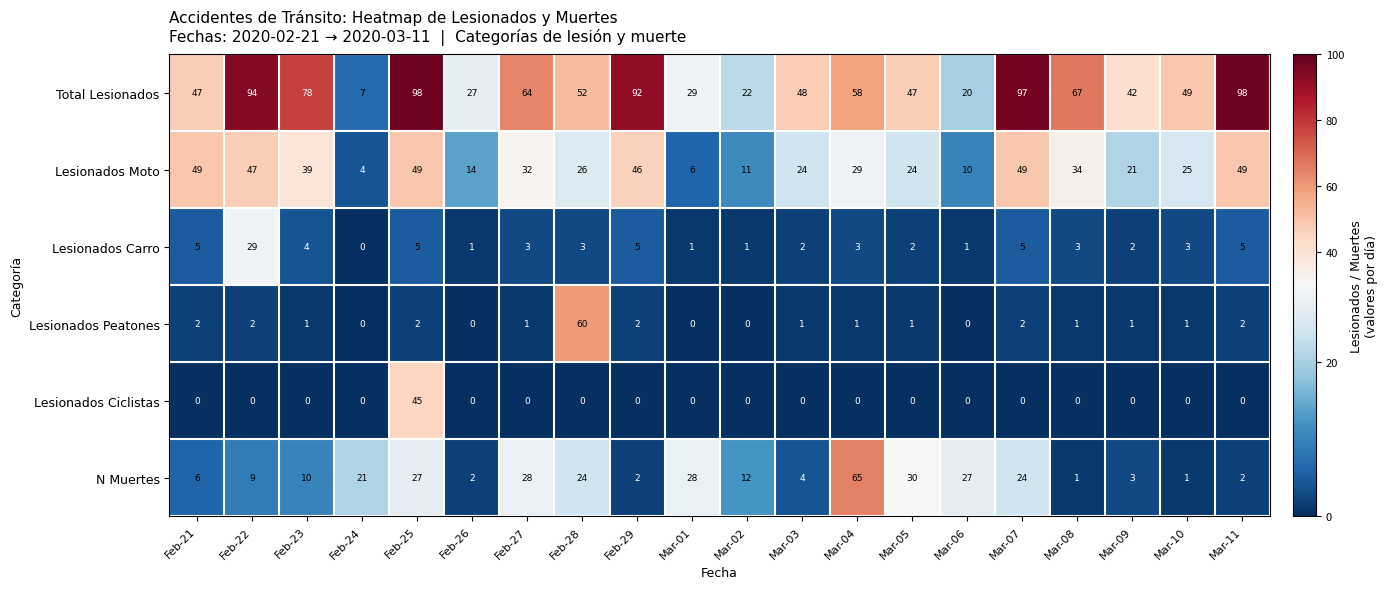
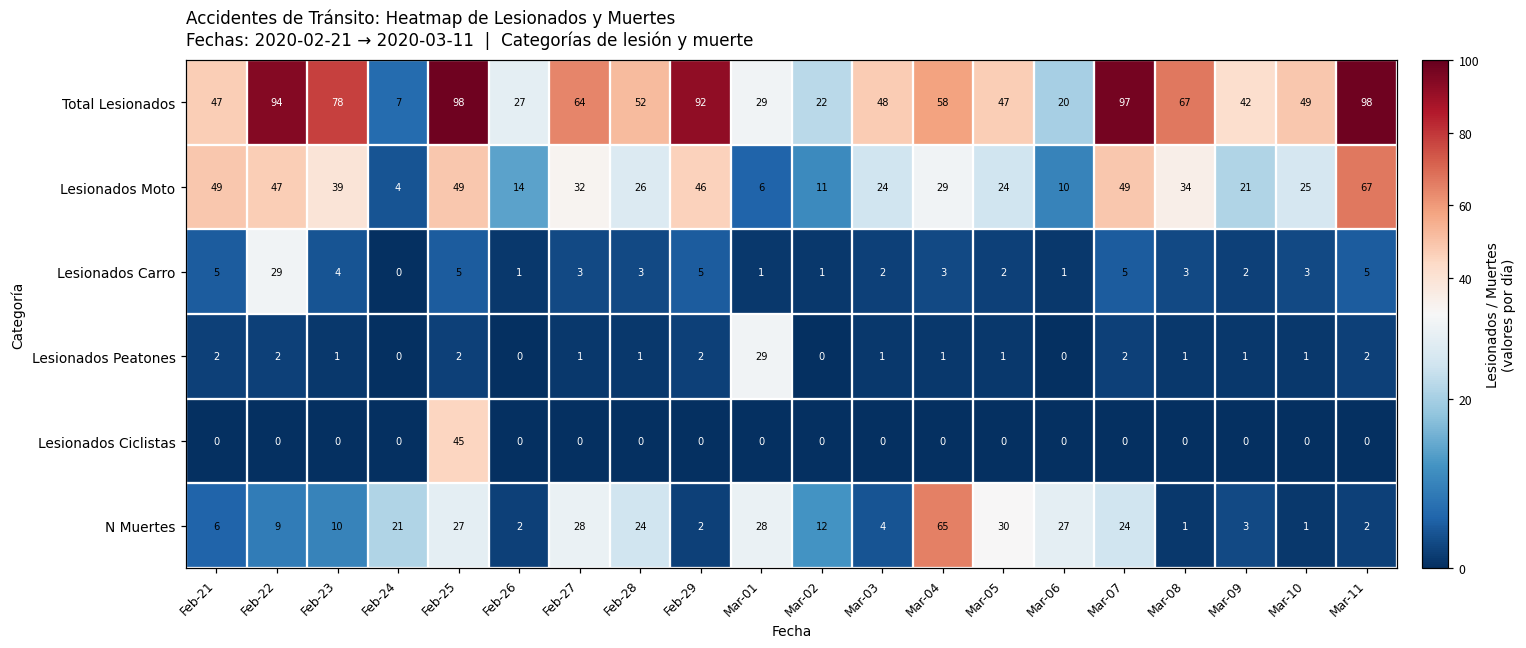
  {
    "Total Lesionados": {
      "Feb-21": 47,
      "Feb-22": 94,
      "Feb-23": 78,
      "Feb-24": 7,
      "Feb-25": 98,
      "Feb-26": 27,
      "Feb-27": 64,
      "Feb-28": 52,
      "Feb-29": 92,
      "Mar-01": 29,
      "Mar-02": 22,
      "Mar-03": 48,
      "Mar-04": 58,
      "Mar-05": 47,
      "Mar-06": 20,
      "Mar-07": 97,
      "Mar-08": 67,
      "Mar-09": 42,
      "Mar-10": 49,
      "Mar-11": 98
    },
    "Lesionados Moto": {
      "Feb-21": 49,
      "Feb-22": 47,
      "Feb-23": 39,
      "Feb-24": 4,
      "Feb-25": 49,
      "Feb-26": 14,
      "Feb-27": 32,
      "Feb-28": 26,
      "Feb-29": 46,
      "Mar-01": 6,
      "Mar-02": 11,
      "Mar-03": 24,
      "Mar-04": 29,
      "Mar-05": 24,
      "Mar-06": 10,
      "Mar-07": 49,
      "Mar-08": 34,
      "Mar-09": 21,
      "Mar-10": 25,
-     "Mar-11": 49
+     "Mar-11": 67
    },
    "Lesionados Carro": {
      "Feb-21": 5,
      "Feb-22": 29,
      "Feb-23": 4,
      "Feb-24": 0,
      "Feb-25": 5,
      "Feb-26": 1,
      "Feb-27": 3,
      "Feb-28": 3,
      "Feb-29": 5,
      "Mar-01": 1,
      "Mar-02": 1,
      "Mar-03": 2,
      "Mar-04": 3,
      "Mar-05": 2,
      "Mar-06": 1,
      "Mar-07": 5,
      "Mar-08": 3,
      "Mar-09": 2,
      "Mar-10": 3,
      "Mar-11": 5
    },
    "Lesionados Peatones": {
      "Feb-21": 2,
      "Feb-22": 2,
      "Feb-23": 1,
      "Feb-24": 0,
      "Feb-25": 2,
      "Feb-26": 0,
      "Feb-27": 1,
-     "Feb-28": 60,
+     "Feb-28": 1,
      "Feb-29": 2,
-     "Mar-01": 0,
+     "Mar-01": 29,
      "Mar-02": 0,
      "Mar-03": 1,
      "Mar-04": 1,
      "Mar-05": 1,
      "Mar-06": 0,
      "Mar-07": 2,
      "Mar-08": 1,
      "Mar-09": 1,
      "Mar-10": 1,
      "Mar-11": 2
    },
    "Lesionados Ciclistas": {
      "Feb-21": 0,
      "Feb-22": 0,
      "Feb-23": 0,
      "Feb-24": 0,
      "Feb-25": 45,
      "Feb-26": 0,
      "Feb-27": 0,
      "Feb-28": 0,
      "Feb-29": 0,
      "Mar-01": 0,
      "Mar-02": 0,
      "Mar-03": 0,
      "Mar-04": 0,
      "Mar-05": 0,
      "Mar-06": 0,
      "Mar-07": 0,
      "Mar-08": 0,
      "Mar-09": 0,
      "Mar-10": 0,
      "Mar-11": 0
    },
    "N Muertes": {
      "Feb-21": 6,
      "Feb-22": 9,
      "Feb-23": 10,
      "Feb-24": 21,
      "Feb-25": 27,
      "Feb-26": 2,
      "Feb-27": 28,
      "Feb-28": 24,
      "Feb-29": 2,
      "Mar-01": 28,
      "Mar-02": 12,
      "Mar-03": 4,
      "Mar-04": 65,
      "Mar-05": 30,
      "Mar-06": 27,
      "Mar-07": 24,
      "Mar-08": 1,
      "Mar-09": 3,
      "Mar-10": 1,
      "Mar-11": 2
    }
  }
